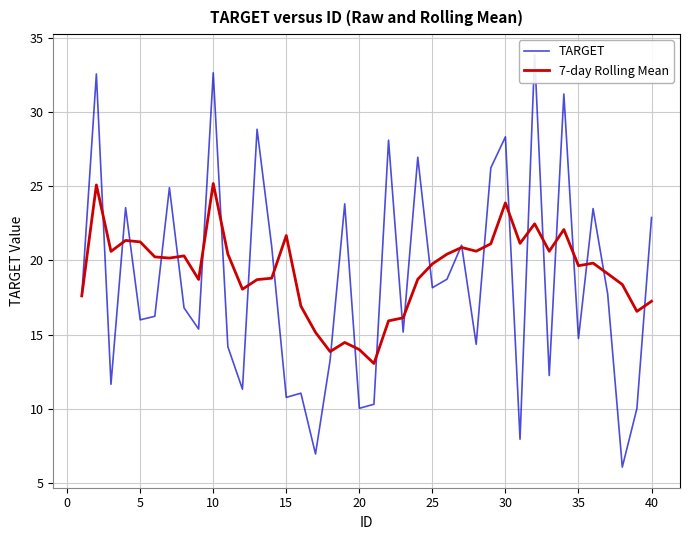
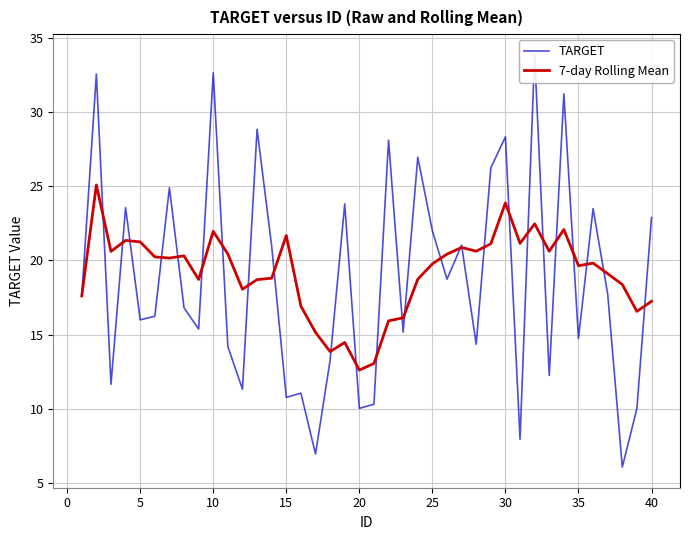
  {
    "TARGET": {
      "5": 16.0,
      "10": 32.6,
      "15": 10.8,
      "20": 10.1,
-     "25": 18.2,
+     "25": 22.0,
      "30": 28.3,
      "35": 14.8,
      "40": 22.9
    },
    "7-day Rolling Mean": {
      "5": 21.2,
-     "10": 25.2,
+     "10": 22.0,
      "15": 21.7,
-     "20": 14.0,
+     "20": 12.6,
      "25": 19.8,
      "30": 23.9,
      "35": 19.6,
      "40": 17.3
    }
  }
